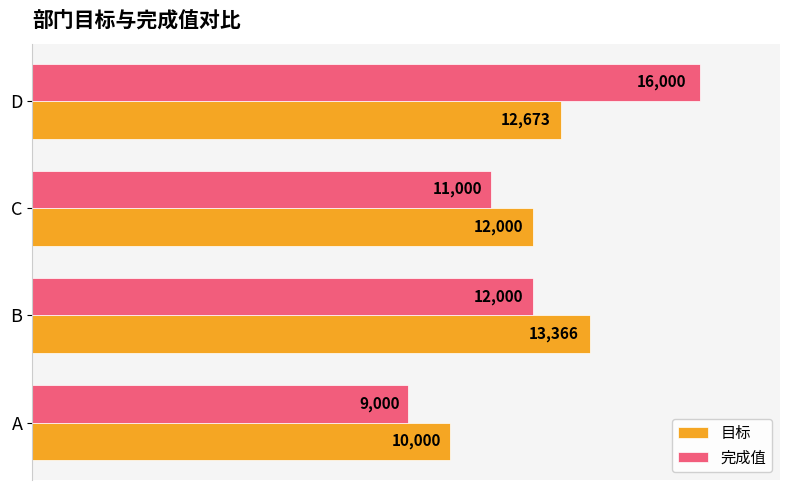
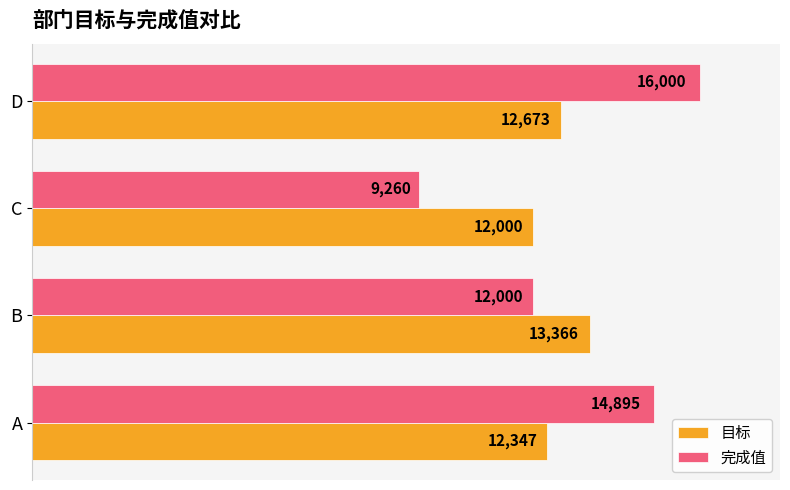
  {
    "目标": {
      "D": "12,673",
      "C": "12,000",
      "B": "13,366",
-     "A": "10,000"
+     "A": "12,347"
    },
    "完成值": {
      "D": "16,000",
-     "C": "11,000",
+     "C": "9,260",
      "B": "12,000",
-     "A": "9,000"
+     "A": "14,895"
    }
  }
